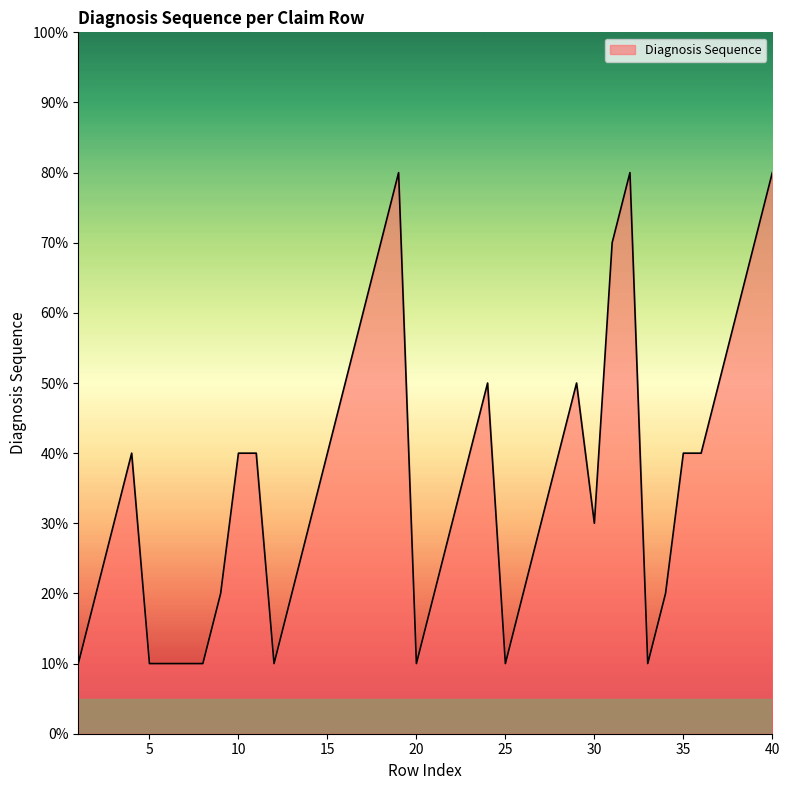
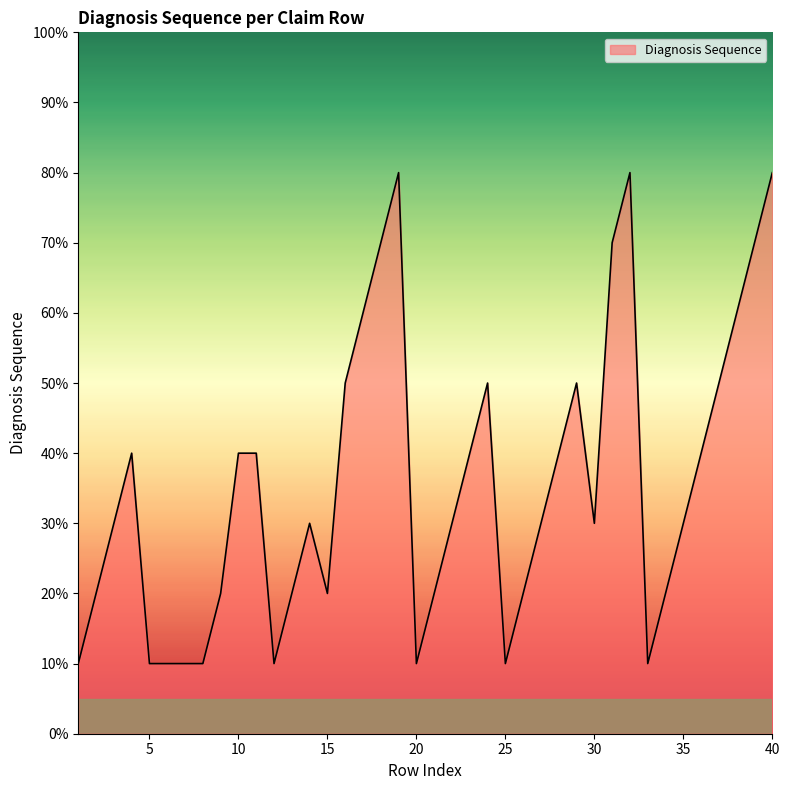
  {
    "5": "10%",
    "10": "40%",
-   "15": "40%",
+   "15": "20%",
    "20": "10%",
    "25": "10%",
    "30": "30%",
-   "35": "40%",
+   "35": "30%",
    "40": "80%"
  }
